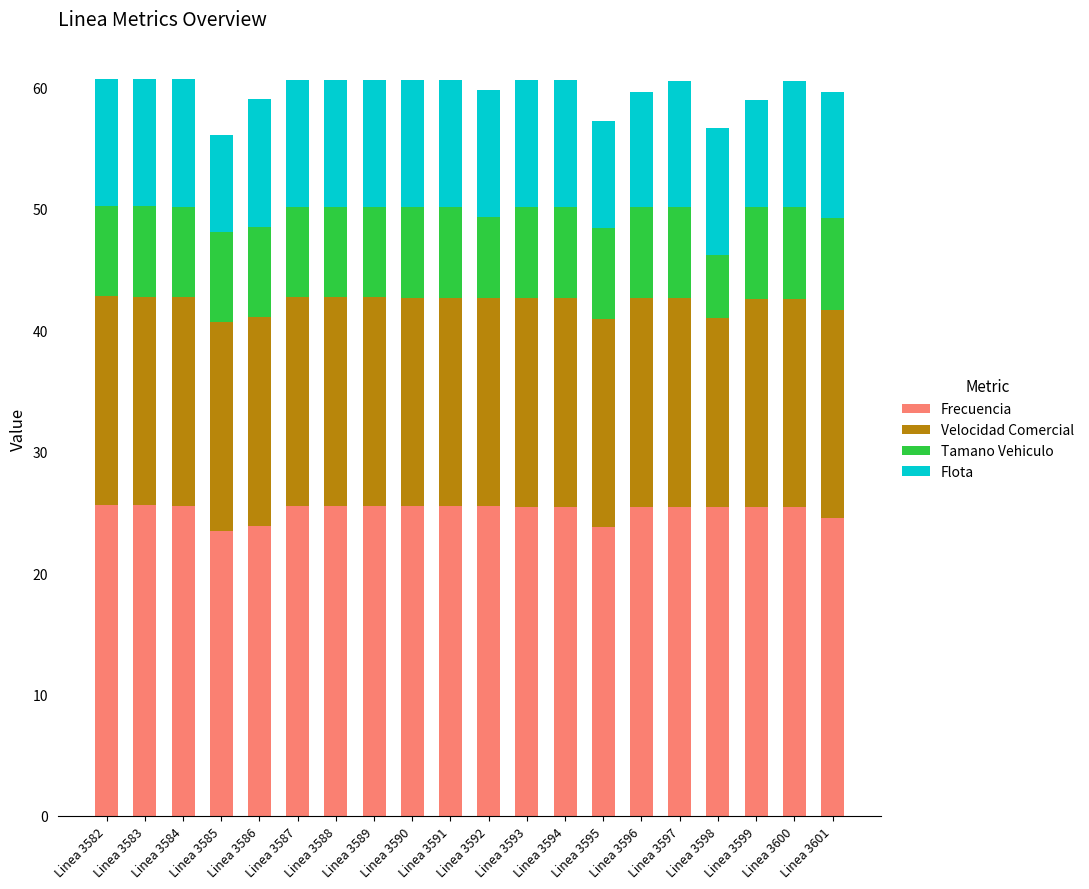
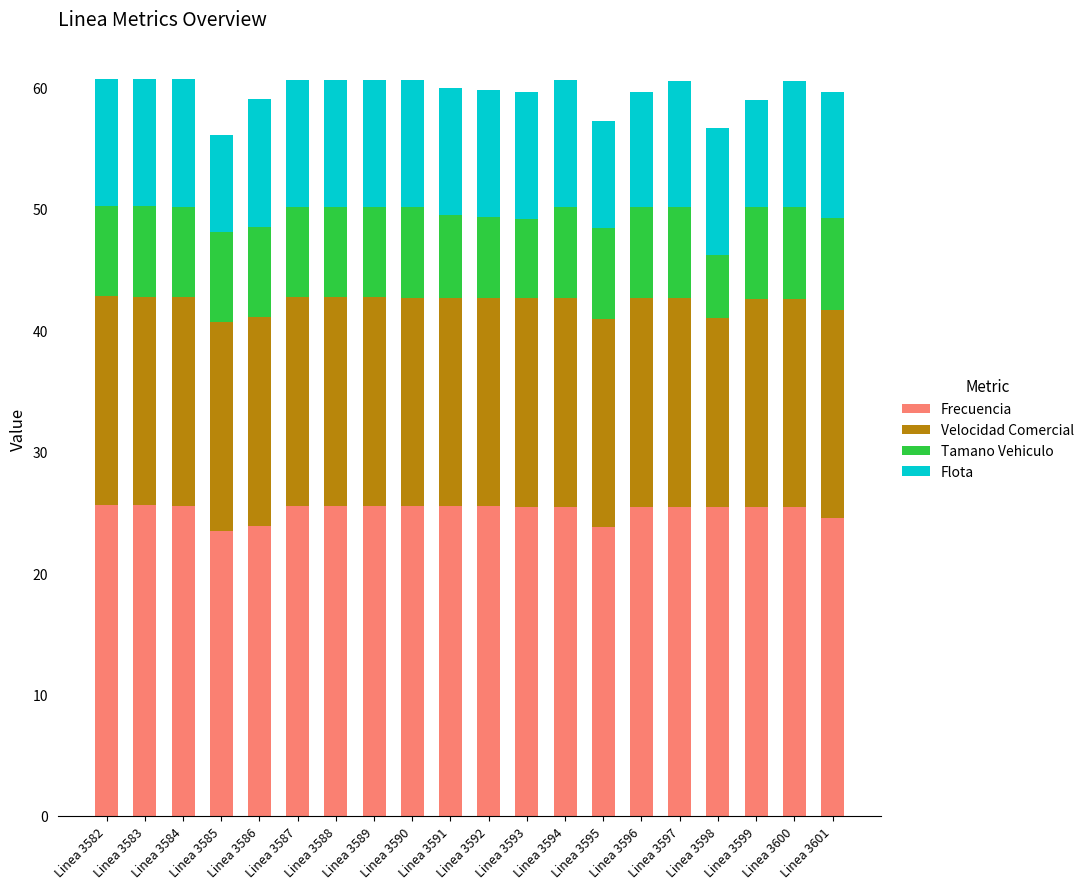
  {
    "Frecuencia": {
      "Linea 3582": 25.6,
      "Linea 3583": 25.6,
      "Linea 3584": 25.6,
      "Linea 3585": 23.5,
      "Linea 3586": 23.9,
      "Linea 3587": 25.5,
      "Linea 3588": 25.5,
      "Linea 3589": 25.5,
      "Linea 3590": 25.5,
      "Linea 3591": 25.5,
      "Linea 3592": 25.5,
      "Linea 3593": 25.5,
      "Linea 3594": 25.5,
      "Linea 3595": 23.8,
      "Linea 3596": 25.4,
      "Linea 3597": 25.4,
      "Linea 3598": 25.4,
      "Linea 3599": 25.4,
      "Linea 3600": 25.4,
      "Linea 3601": 24.5
    },
    "Velocidad Comercial": {
      "Linea 3582": 17.2,
      "Linea 3583": 17.2,
      "Linea 3584": 17.2,
      "Linea 3585": 17.2,
      "Linea 3586": 17.2,
      "Linea 3587": 17.2,
      "Linea 3588": 17.2,
      "Linea 3589": 17.2,
      "Linea 3590": 17.2,
      "Linea 3591": 17.2,
      "Linea 3592": 17.2,
      "Linea 3593": 17.2,
      "Linea 3594": 17.2,
      "Linea 3595": 17.2,
      "Linea 3596": 17.2,
      "Linea 3597": 17.2,
      "Linea 3598": 15.6,
      "Linea 3599": 17.2,
      "Linea 3600": 17.2,
      "Linea 3601": 17.2
    },
    "Tamano Vehiculo": {
      "Linea 3582": 7.4,
      "Linea 3583": 7.4,
      "Linea 3584": 7.4,
      "Linea 3585": 7.5,
      "Linea 3586": 7.5,
      "Linea 3587": 7.5,
      "Linea 3588": 7.5,
      "Linea 3589": 7.5,
      "Linea 3590": 7.5,
-     "Linea 3591": 7.5,
+     "Linea 3591": 6.8,
      "Linea 3592": 6.7,
-     "Linea 3593": 7.5,
+     "Linea 3593": 6.5,
      "Linea 3594": 7.5,
      "Linea 3595": 7.5,
      "Linea 3596": 7.5,
      "Linea 3597": 7.5,
      "Linea 3598": 5.2,
      "Linea 3599": 7.5,
      "Linea 3600": 7.5,
      "Linea 3601": 7.5
    },
    "Flota": {
      "Linea 3582": 10.5,
      "Linea 3583": 10.5,
      "Linea 3584": 10.5,
      "Linea 3585": 8.0,
      "Linea 3586": 10.5,
      "Linea 3587": 10.5,
      "Linea 3588": 10.5,
      "Linea 3589": 10.5,
      "Linea 3590": 10.5,
      "Linea 3591": 10.5,
      "Linea 3592": 10.4,
      "Linea 3593": 10.4,
      "Linea 3594": 10.4,
      "Linea 3595": 8.8,
      "Linea 3596": 9.5,
      "Linea 3597": 10.4,
      "Linea 3598": 10.4,
      "Linea 3599": 8.9,
      "Linea 3600": 10.4,
      "Linea 3601": 10.4
    }
  }
